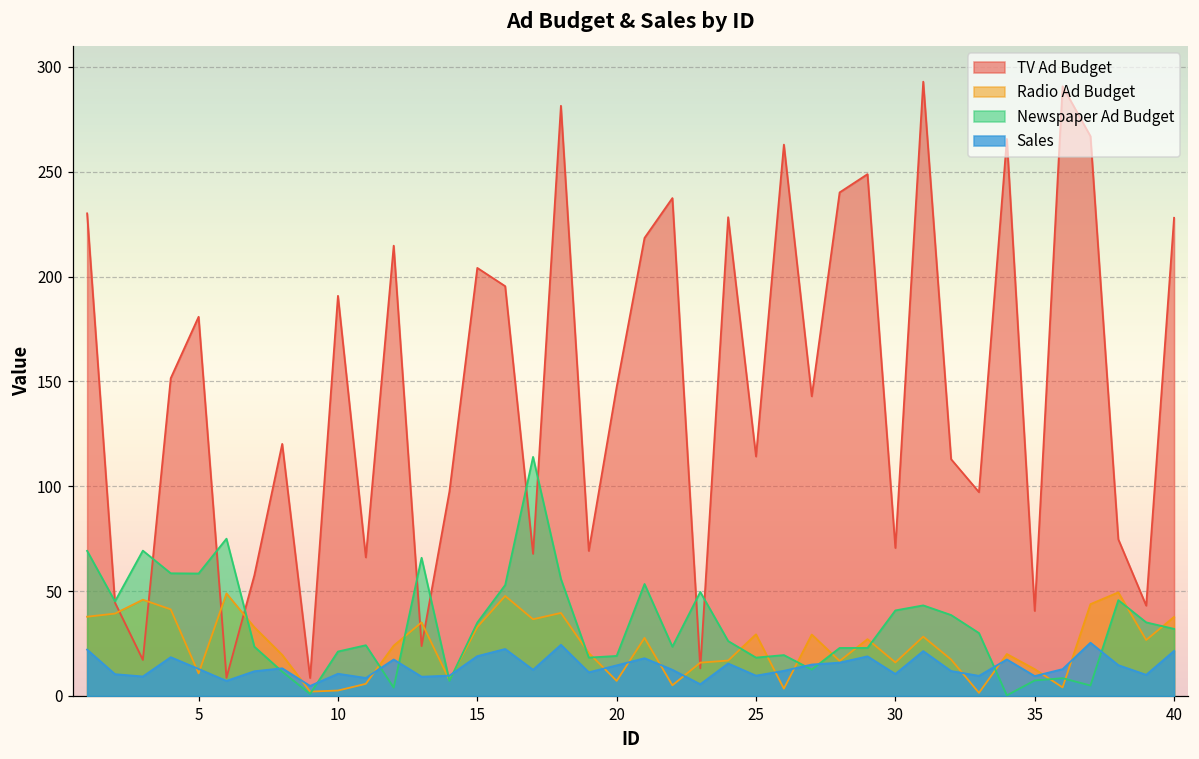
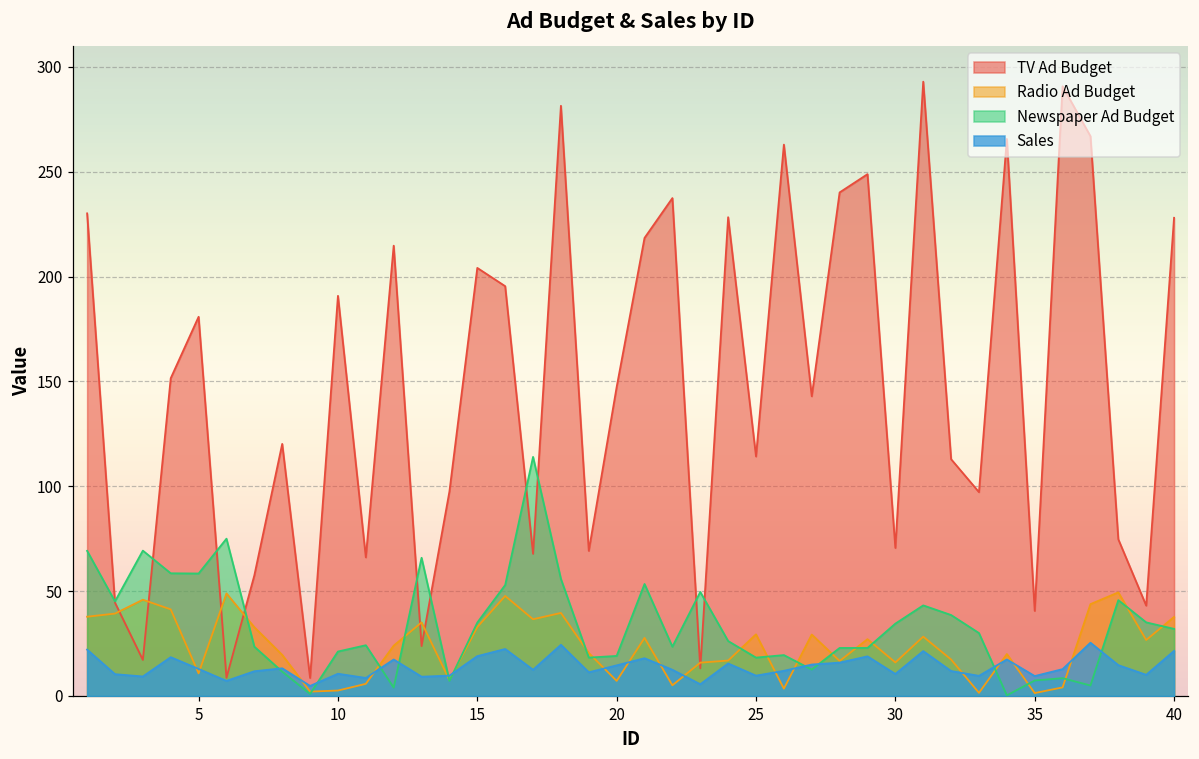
  {
    "TV Ad Budget": {
      "5": 181,
      "10": 191,
      "15": 204,
      "20": 147,
      "25": 114,
      "30": 71,
      "35": 41,
      "40": 228
    },
    "Radio Ad Budget": {
      "5": 11,
      "10": 3,
      "15": 33,
      "20": 7,
      "25": 29,
      "30": 16,
-     "35": 13,
+     "35": 1,
      "40": 38
    },
    "Newspaper Ad Budget": {
      "5": 58,
      "10": 21,
      "15": 35,
      "20": 19,
      "25": 18,
-     "30": 41,
+     "30": 35,
      "35": 7,
      "40": 32
    },
    "Sales": {
      "5": 13,
      "10": 11,
      "15": 19,
      "20": 15,
      "25": 10,
      "30": 11,
      "35": 10,
      "40": 22
    }
  }
